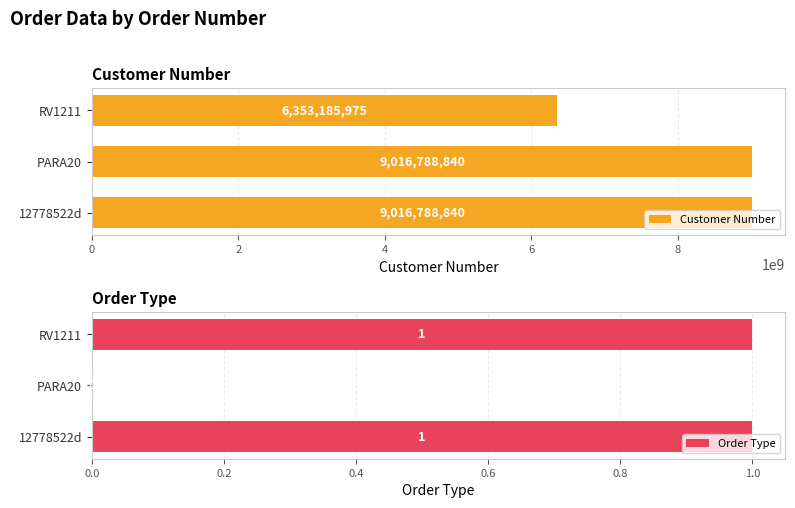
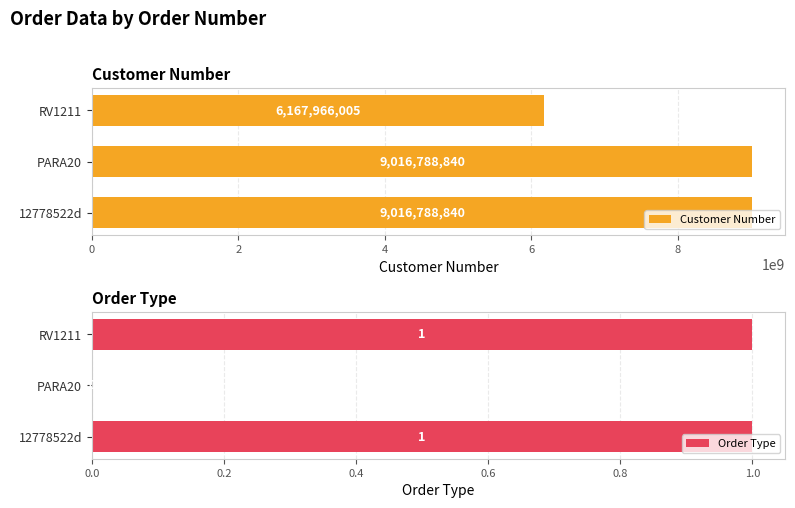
  {
    "Customer Number": {
-     "RV1211": "6,353,185,975",
+     "RV1211": "6,167,966,005",
      "PARA20": "9,016,788,840"
    },
    "Order Type": {
      "RV1211": "1"
    }
  }
